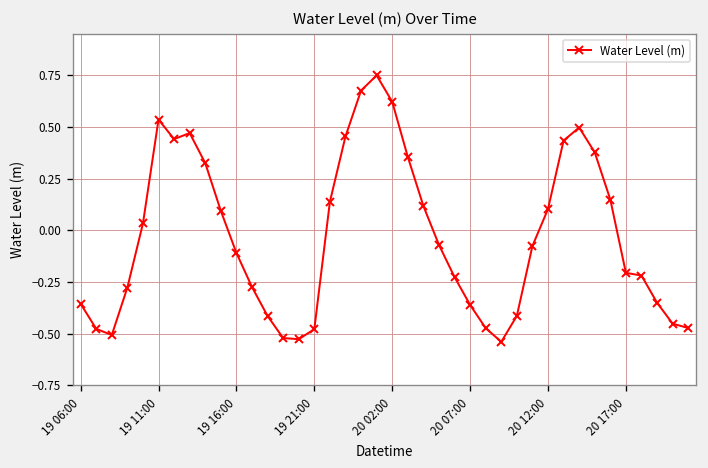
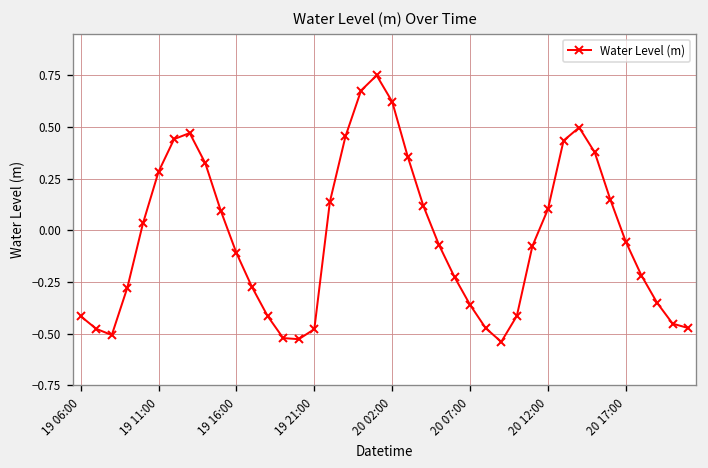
  {
-   "19 06:00": -0.36,
-   "19 11:00": 0.54,
+   "19 06:00": -0.42,
+   "19 11:00": 0.28,
    "19 16:00": -0.11,
    "19 21:00": -0.48,
    "20 02:00": 0.62,
    "20 07:00": -0.36,
    "20 12:00": 0.10,
-   "20 17:00": -0.21
+   "20 17:00": -0.06
  }
